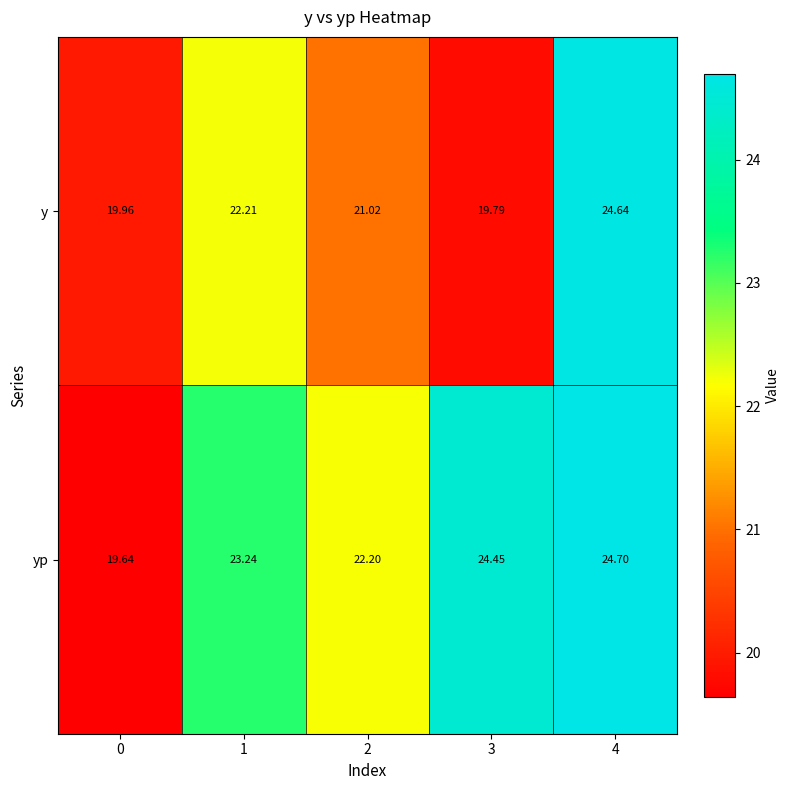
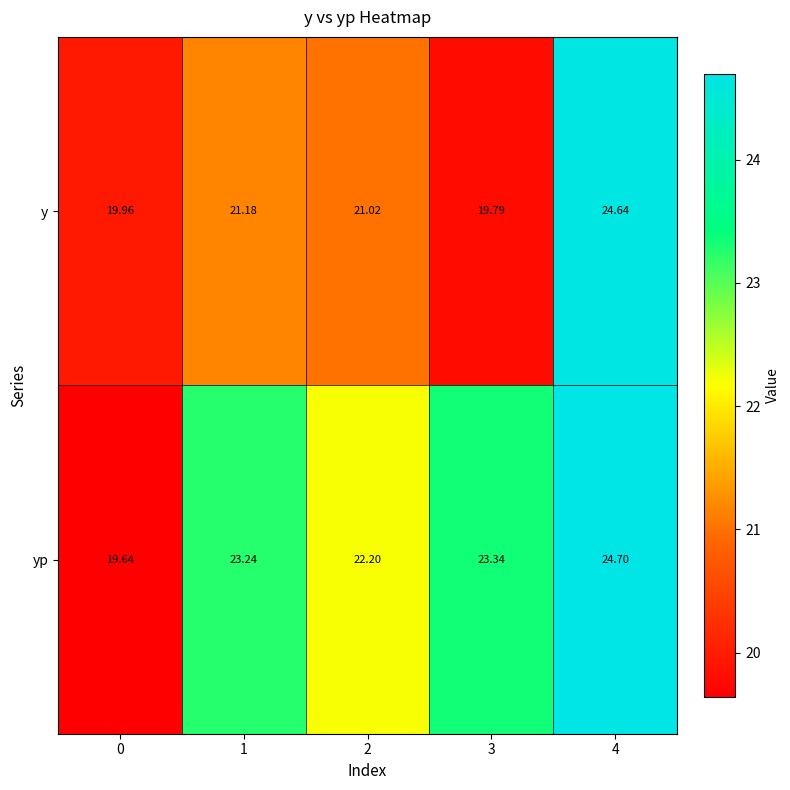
  {
    "y": {
      "0": 19.96,
-     "1": 22.21,
+     "1": 21.18,
      "2": 21.02,
      "3": 19.79,
      "4": 24.64
    },
    "yp": {
      "0": 19.64,
      "1": 23.24,
      "2": 22.20,
-     "3": 24.45,
+     "3": 23.34,
      "4": 24.70
    }
  }
